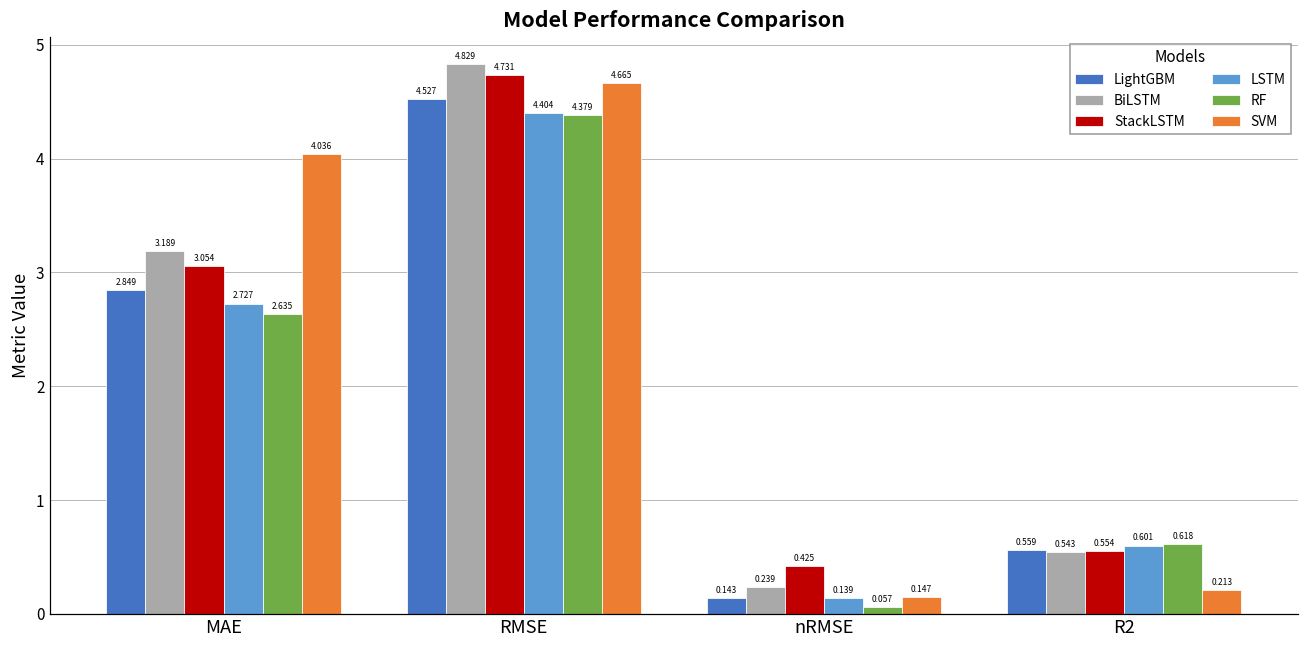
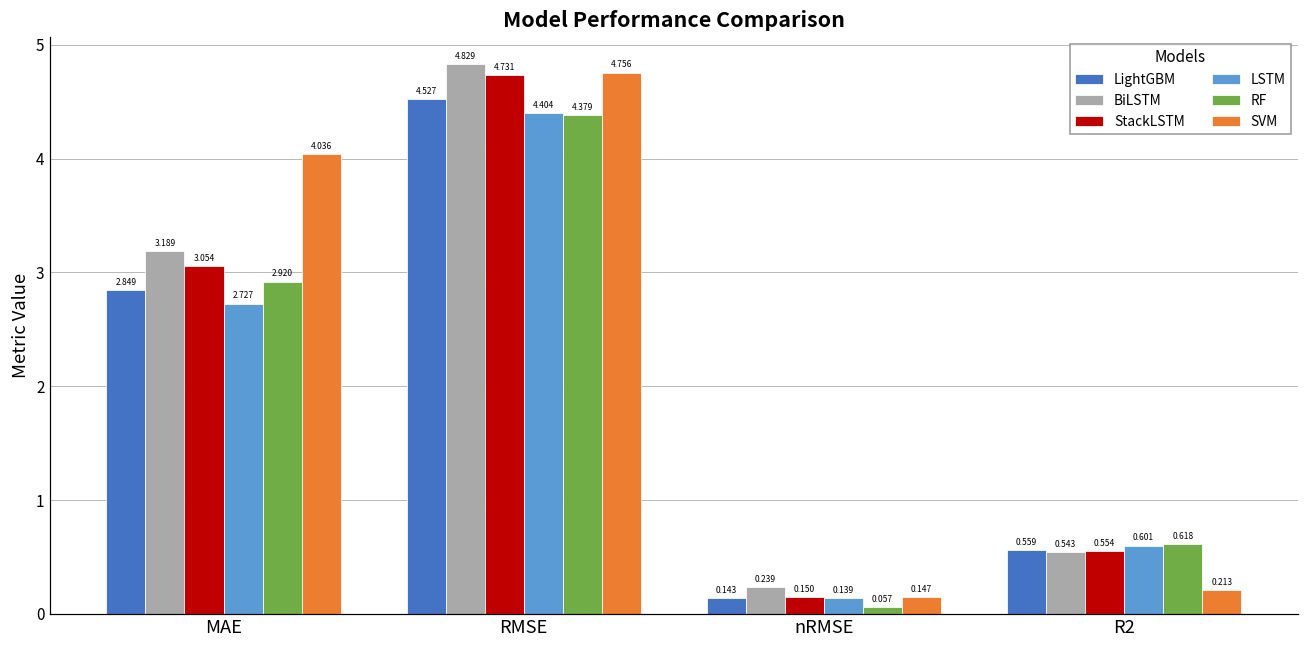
  {
    "BiLSTM": {
      "MAE": 3.189,
      "RMSE": 4.829,
      "nRMSE": 0.239,
      "R2": 0.543
    },
    "StackLSTM": {
      "MAE": 3.054,
      "RMSE": 4.731,
-     "nRMSE": 0.425,
+     "nRMSE": 0.150,
      "R2": 0.554
    },
    "RF": {
-     "MAE": 2.635,
+     "MAE": 2.920,
      "RMSE": 4.379,
      "nRMSE": 0.057,
      "R2": 0.618
    },
    "SVM": {
      "MAE": 4.036,
-     "RMSE": 4.665,
+     "RMSE": 4.756,
      "nRMSE": 0.147,
      "R2": 0.213
    }
  }
